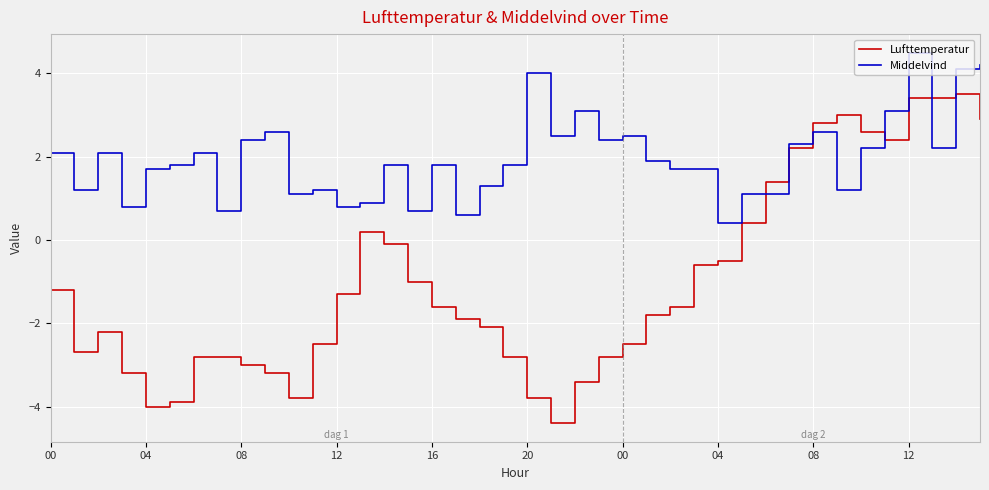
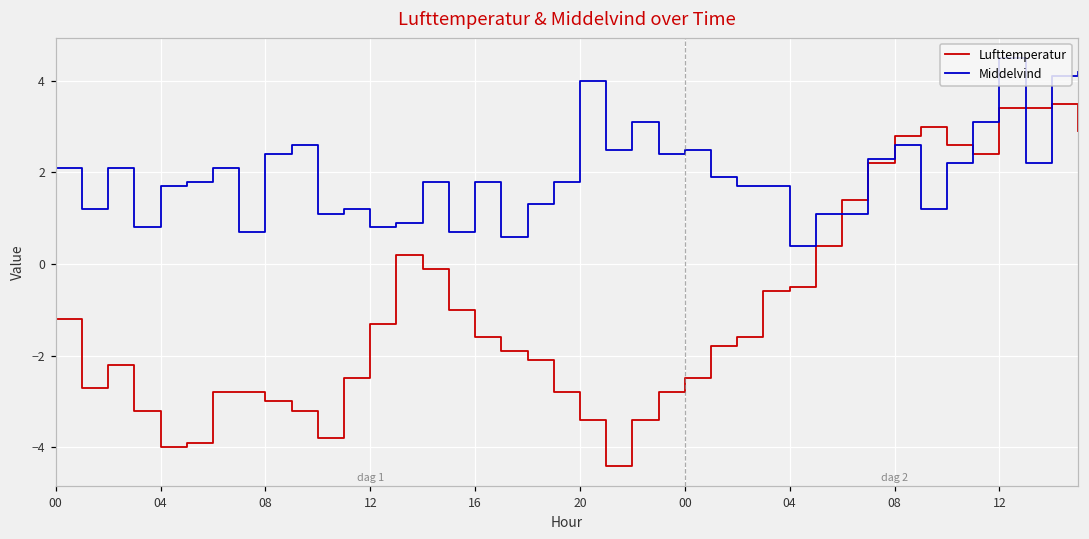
  {
    "Lufttemperatur": {
      "16": -1.6,
-     "20": -3.8
+     "20": -3.4
    },
    "Middelvind": {
      "16": 1.8,
      "20": 4.0
    }
  }
